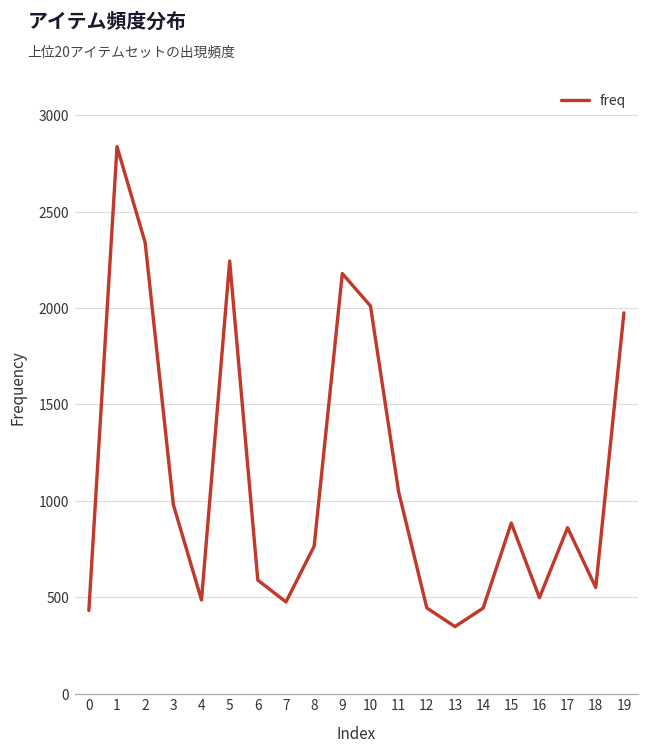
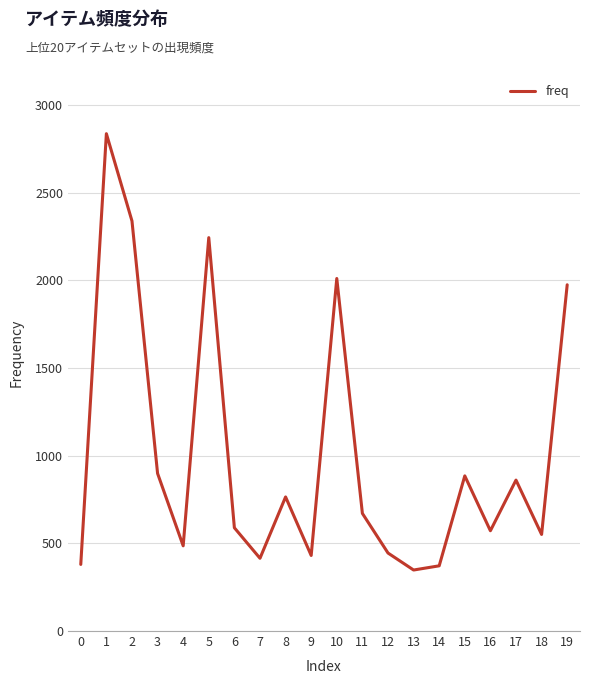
  {
-   "0": 430,
+   "0": 380,
    "1": 2840,
    "2": 2340,
-   "3": 980,
+   "3": 900,
    "4": 490,
    "5": 2240,
    "6": 590,
-   "7": 480,
+   "7": 420,
    "8": 770,
-   "9": 2180,
+   "9": 430,
    "10": 2010,
-   "11": 1050,
+   "11": 670,
    "12": 450,
    "13": 350,
-   "14": 440,
+   "14": 370,
    "15": 890,
-   "16": 500,
+   "16": 570,
    "17": 860,
    "18": 550,
    "19": 1980
  }
